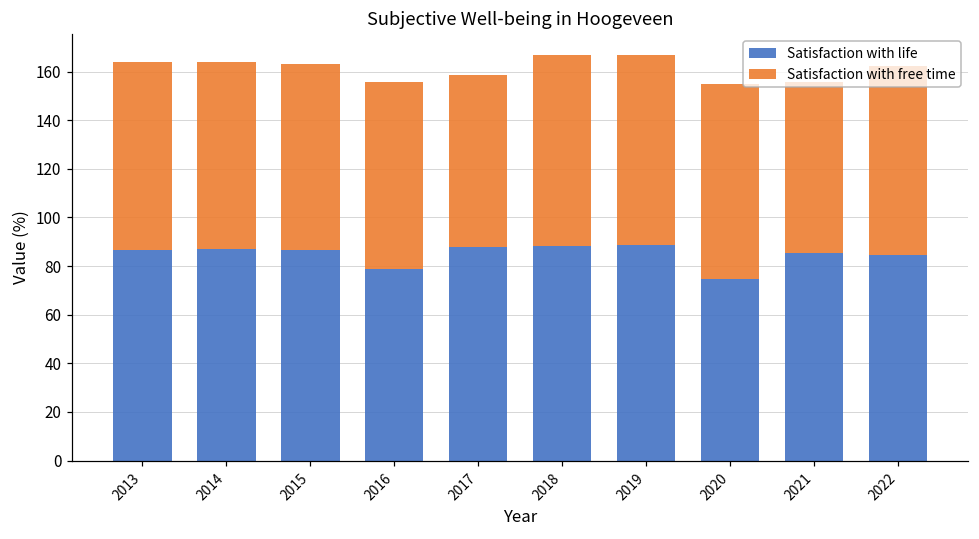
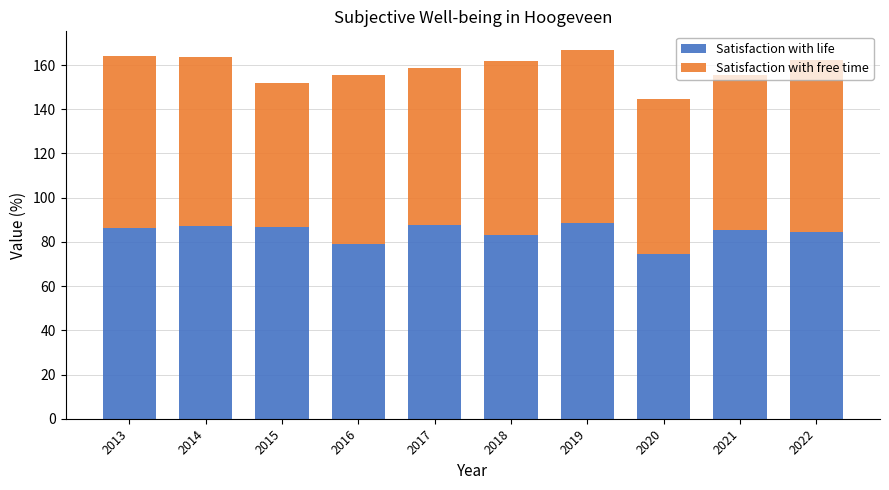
  {
    "Satisfaction with life": {
      "2013": 87,
      "2014": 87,
      "2015": 87,
      "2016": 79,
      "2017": 88,
-     "2018": 88,
+     "2018": 83,
      "2019": 89,
      "2020": 75,
      "2021": 85,
      "2022": 84
    },
    "Satisfaction with free time": {
      "2013": 78,
      "2014": 77,
-     "2015": 76,
+     "2015": 65,
      "2016": 77,
      "2017": 71,
      "2018": 79,
      "2019": 78,
-     "2020": 80
+     "2020": 70
    }
  }
